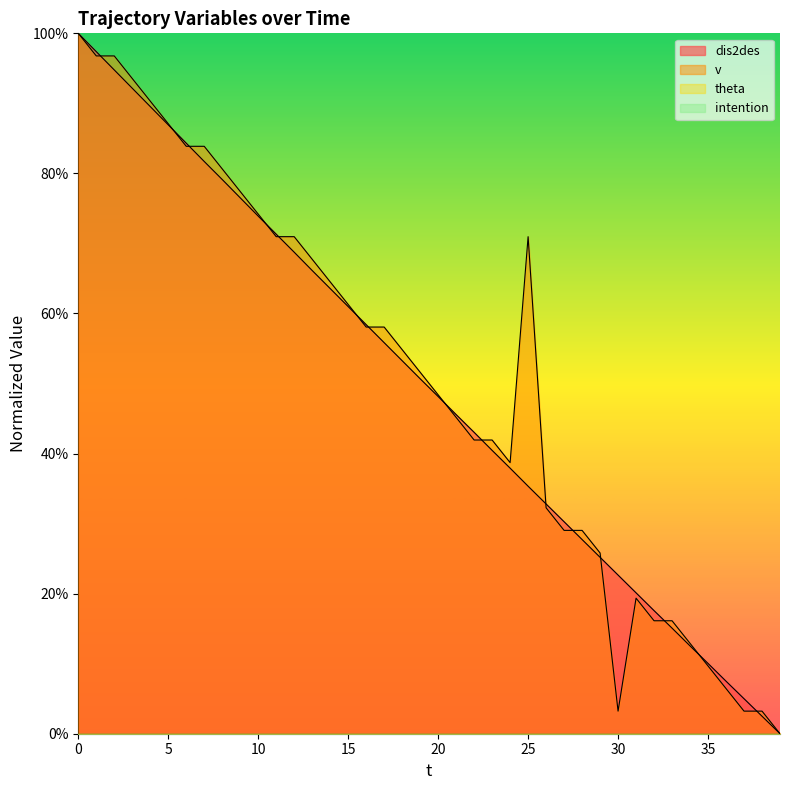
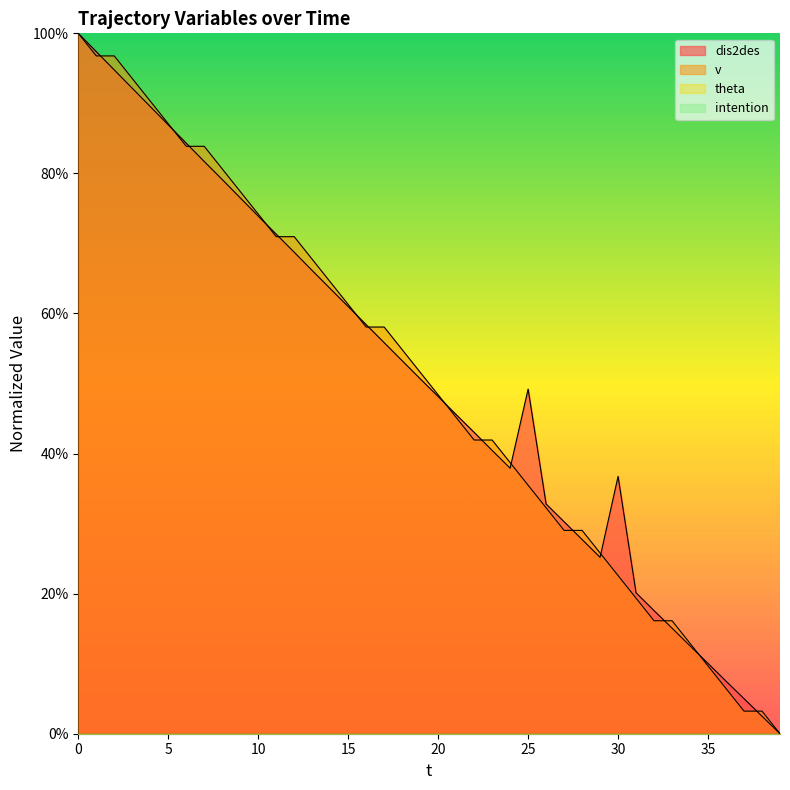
  {
    "dis2des": {
-     "25": "35%",
-     "30": "23%"
+     "25": "49%",
+     "30": "37%"
    },
    "v": {
-     "25": "71%",
-     "30": "3%"
+     "25": "35%",
+     "30": "23%"
    },
    "intention": {
      "0": "0%",
      "5": "0%",
      "10": "0%",
      "15": "0%",
      "20": "0%",
      "25": "0%",
      "30": "0%",
      "35": "0%"
    }
  }
